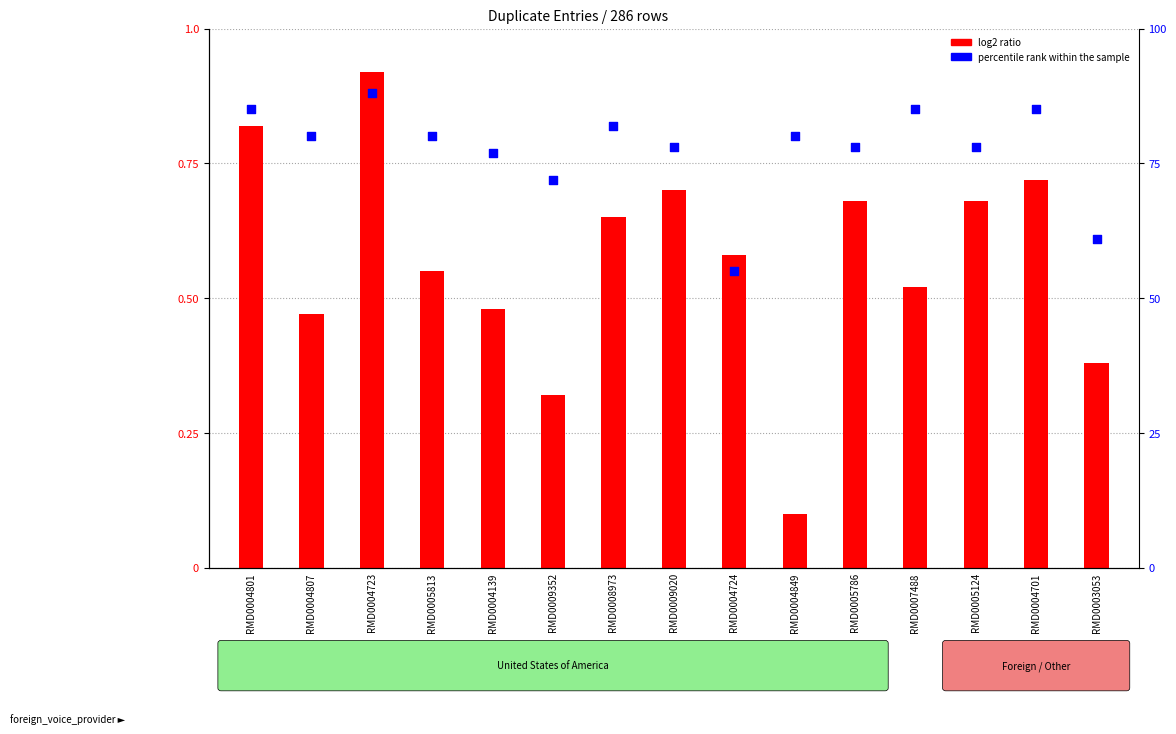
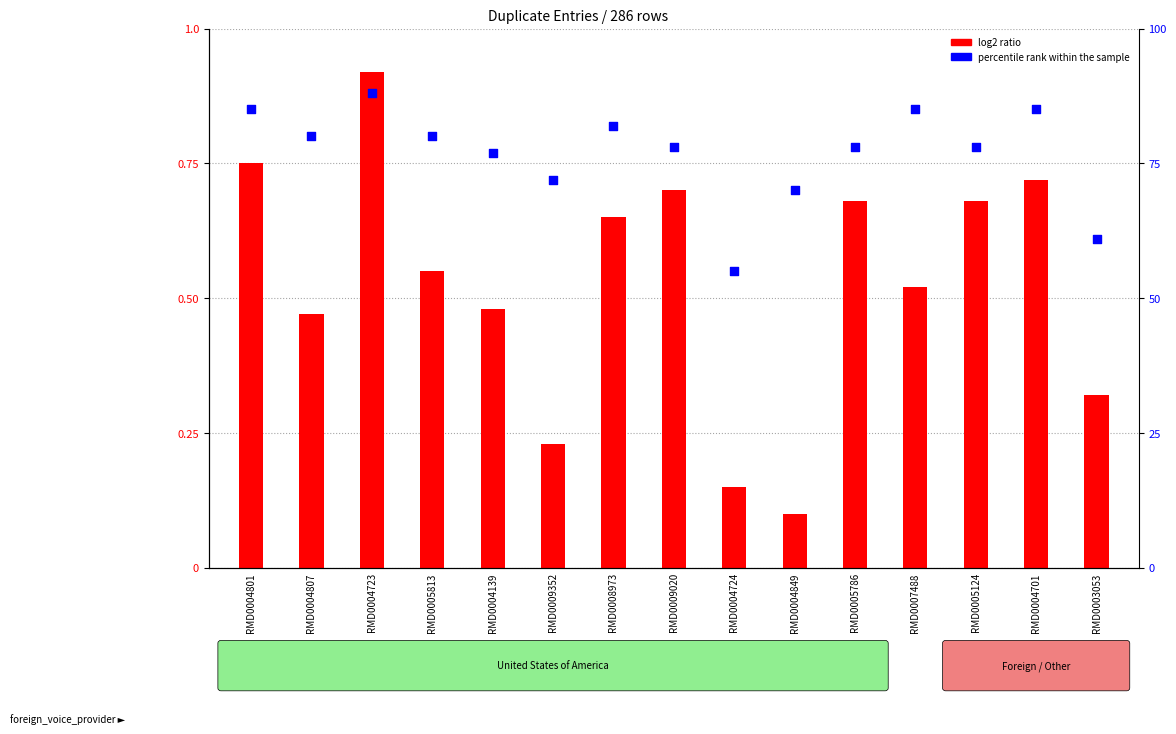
  {
    "log2 ratio": {
-     "RMD0004801": 0.82,
+     "RMD0004801": 0.75,
      "RMD0004807": 0.47,
      "RMD0004723": 0.92,
      "RMD0005813": 0.55,
      "RMD0004139": 0.48,
-     "RMD0009352": 0.32,
+     "RMD0009352": 0.23,
      "RMD0008973": 0.65,
      "RMD0009020": 0.70,
-     "RMD0004724": 0.58,
+     "RMD0004724": 0.15,
      "RMD0004849": 0.10,
      "RMD0005786": 0.68,
      "RMD0007488": 0.52,
      "RMD0005124": 0.68,
      "RMD0004701": 0.72,
-     "RMD0003053": 0.38
+     "RMD0003053": 0.32
    },
    "percentile rank within the sample": {
-     "RMD0004849": 80
+     "RMD0004849": 70
    }
  }
